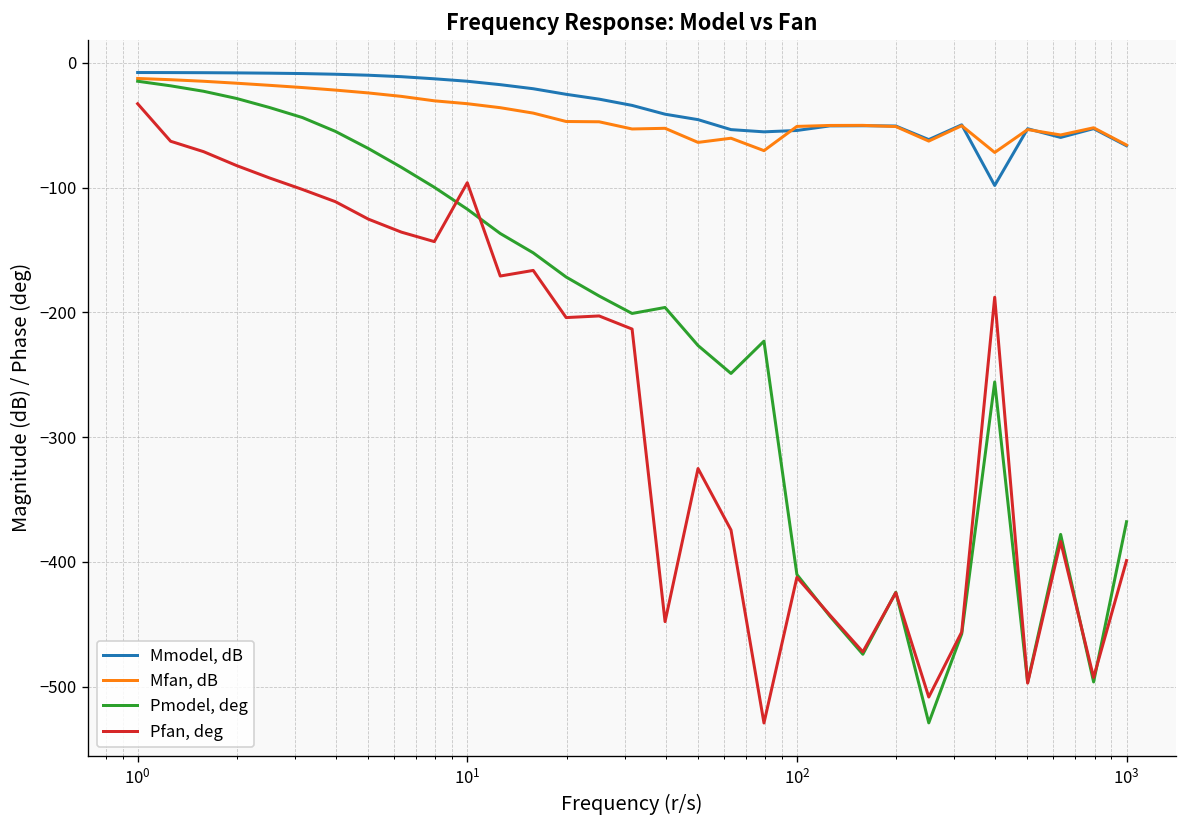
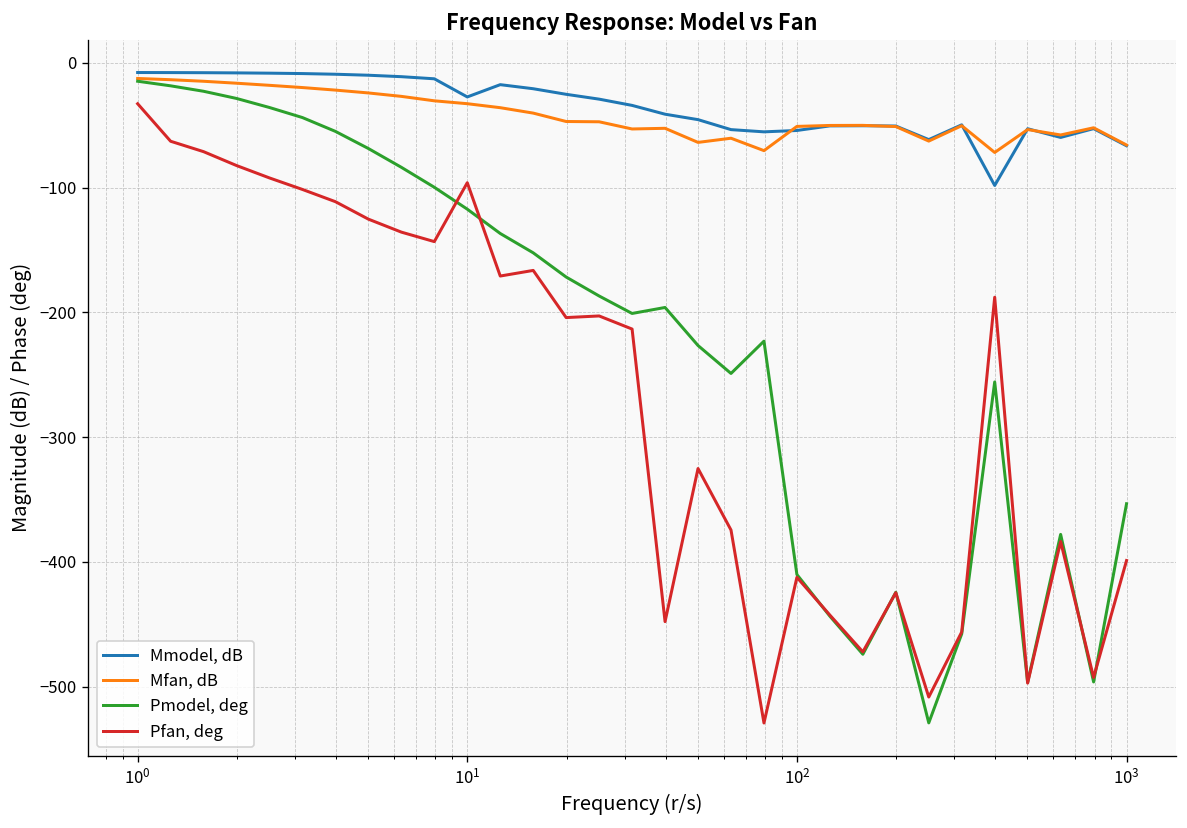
  {
    "Mmodel, dB": {
      "10^0": -8,
-     "10^1": -15
+     "10^1": -27
    },
    "Mfan, dB": {
      "10^1": -33
    },
    "Pmodel, deg": {
      "10^1": -117,
-     "10^3": -368
+     "10^3": -353
    },
    "Pfan, deg": {
      "10^0": -33,
      "10^1": -96,
      "10^3": -399
    }
  }
